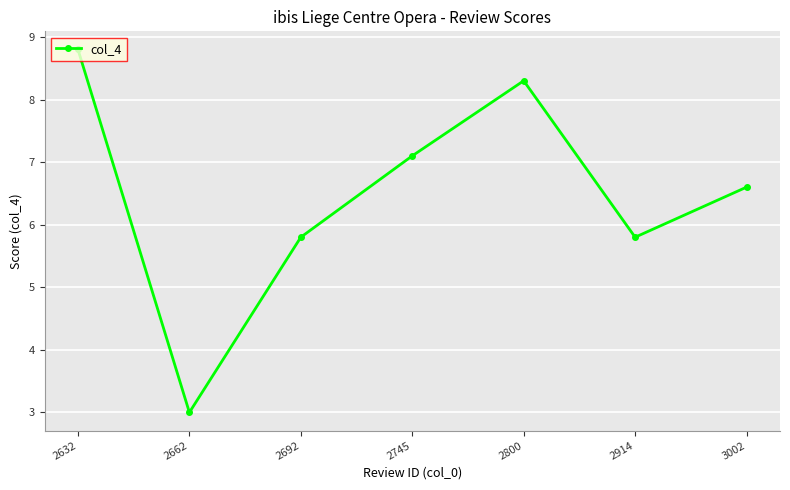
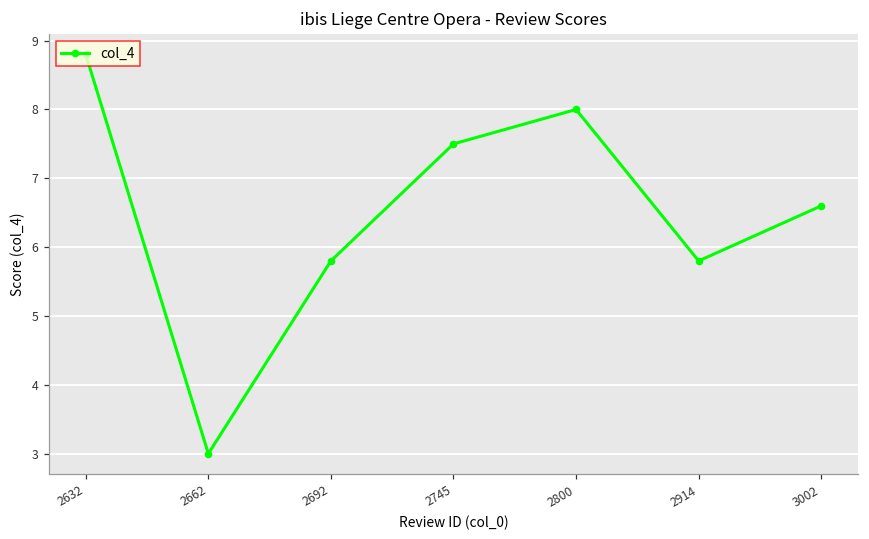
  {
    "2662": 3.0,
    "2692": 5.8,
-   "2745": 7.1,
-   "2800": 8.3,
+   "2745": 7.5,
+   "2800": 8.0,
    "2914": 5.8,
    "3002": 6.6
  }
